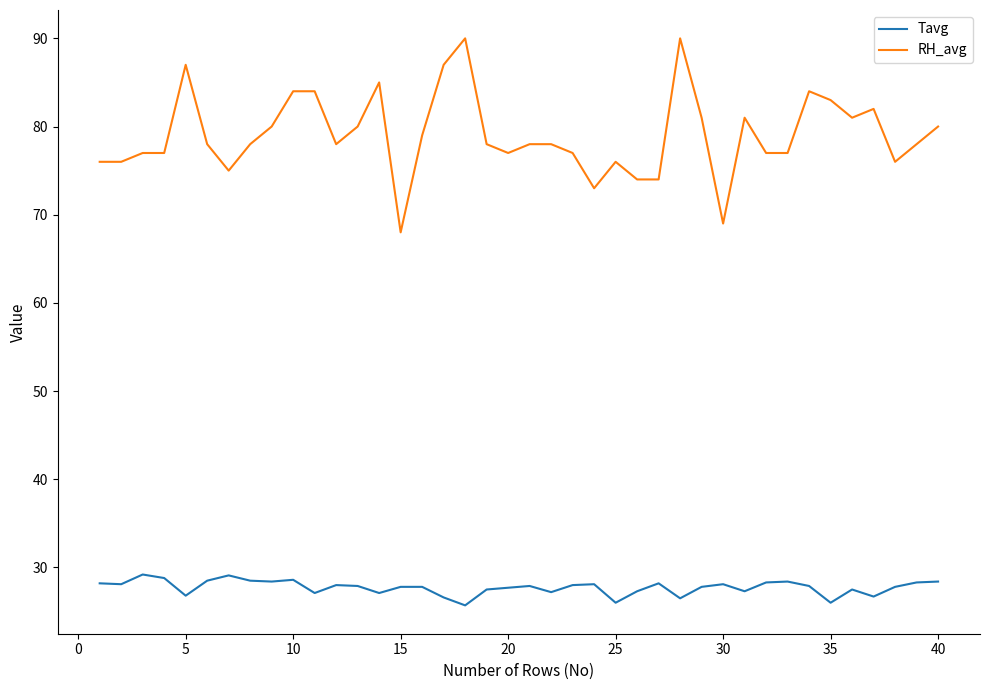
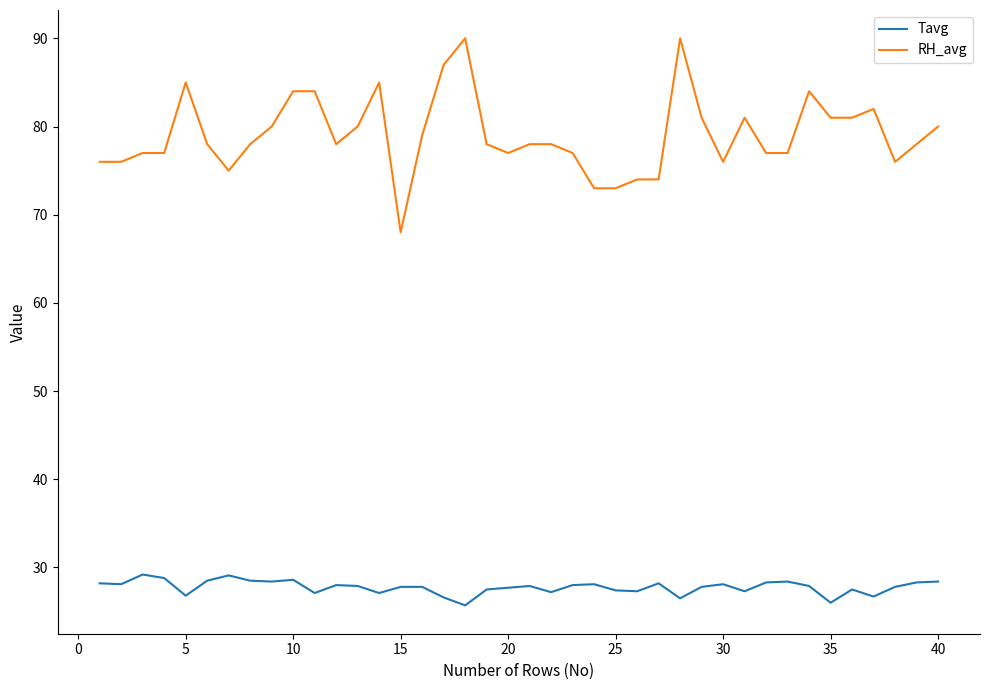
  {
    "Tavg": {
      "5": 27,
      "10": 29,
      "15": 28,
      "20": 28,
-     "25": 26,
+     "25": 27,
      "30": 28,
      "35": 26,
      "40": 28
    },
    "RH_avg": {
-     "5": 87,
+     "5": 85,
      "10": 84,
      "15": 68,
      "20": 77,
-     "25": 76,
-     "30": 69,
-     "35": 83,
+     "25": 73,
+     "30": 76,
+     "35": 81,
      "40": 80
    }
  }
